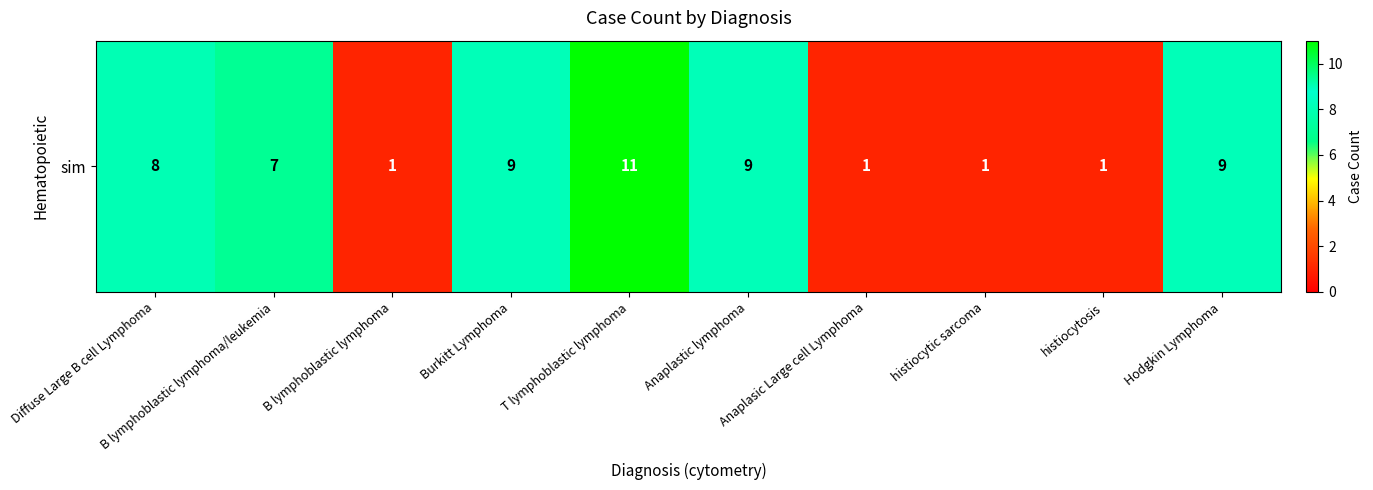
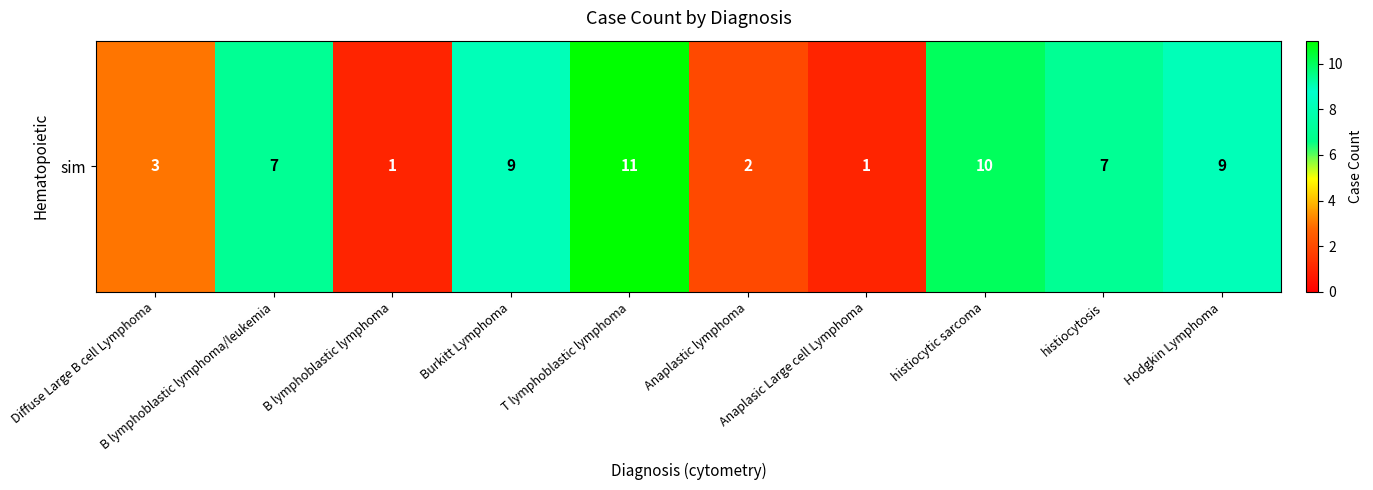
  {
    "sim": {
-     "Diffuse Large B cell Lymphoma": 8,
+     "Diffuse Large B cell Lymphoma": 3,
      "B lymphoblastic lymphoma/leukemia": 7,
      "B lymphoblastic lymphoma": 1,
      "Burkitt Lymphoma": 9,
      "T lymphoblastic lymphoma": 11,
-     "Anaplastic lymphoma": 9,
+     "Anaplastic lymphoma": 2,
      "Anaplasic Large cell Lymphoma": 1,
-     "histiocytic sarcoma": 1,
-     "histiocytosis": 1,
+     "histiocytic sarcoma": 10,
+     "histiocytosis": 7,
      "Hodgkin Lymphoma": 9
    }
  }
